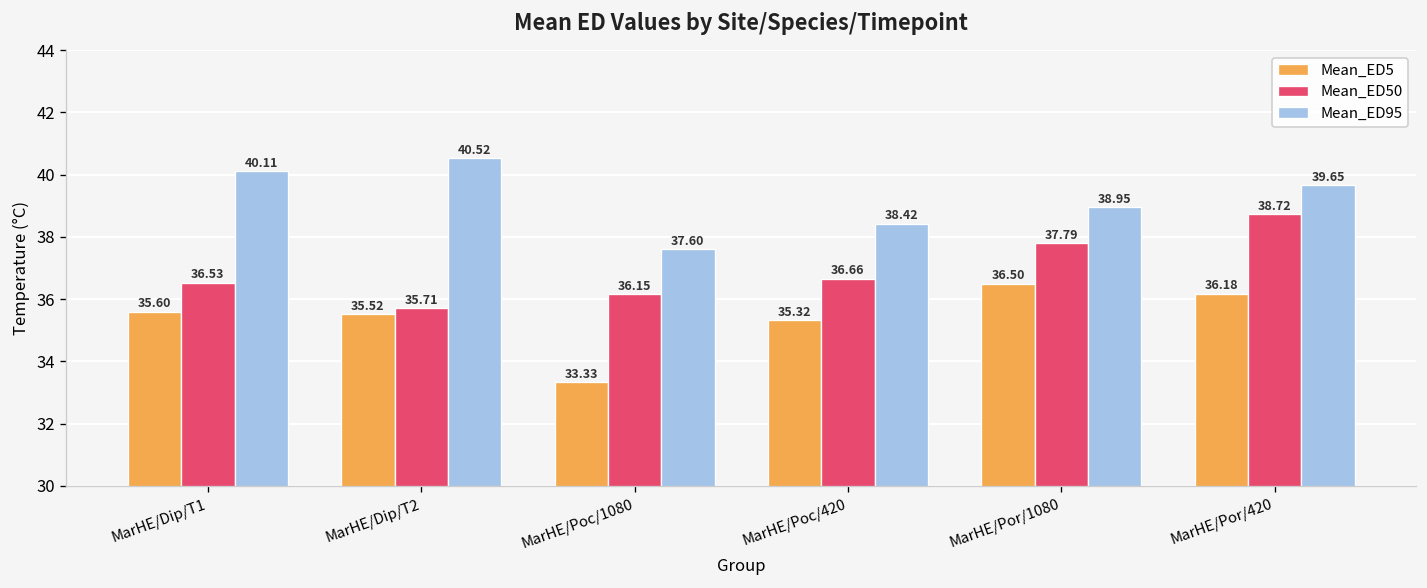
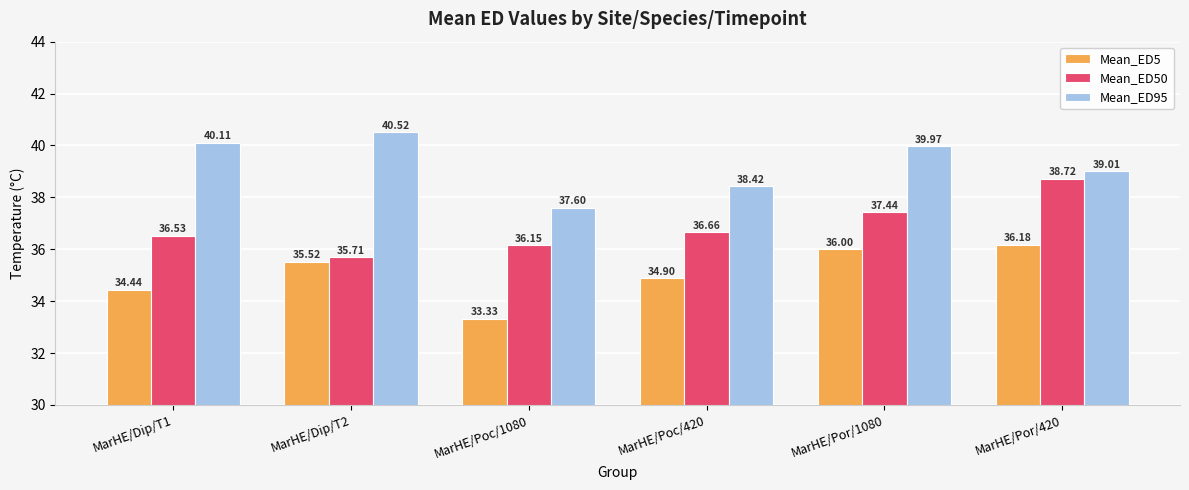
  {
    "Mean_ED5": {
-     "MarHE/Dip/T1": 35.60,
+     "MarHE/Dip/T1": 34.44,
      "MarHE/Dip/T2": 35.52,
      "MarHE/Poc/1080": 33.33,
-     "MarHE/Poc/420": 35.32,
-     "MarHE/Por/1080": 36.50,
+     "MarHE/Poc/420": 34.90,
+     "MarHE/Por/1080": 36.00,
      "MarHE/Por/420": 36.18
    },
    "Mean_ED50": {
      "MarHE/Dip/T1": 36.53,
      "MarHE/Dip/T2": 35.71,
      "MarHE/Poc/1080": 36.15,
      "MarHE/Poc/420": 36.66,
-     "MarHE/Por/1080": 37.79,
+     "MarHE/Por/1080": 37.44,
      "MarHE/Por/420": 38.72
    },
    "Mean_ED95": {
      "MarHE/Dip/T1": 40.11,
      "MarHE/Dip/T2": 40.52,
      "MarHE/Poc/1080": 37.60,
      "MarHE/Poc/420": 38.42,
-     "MarHE/Por/1080": 38.95,
-     "MarHE/Por/420": 39.65
+     "MarHE/Por/1080": 39.97,
+     "MarHE/Por/420": 39.01
    }
  }
